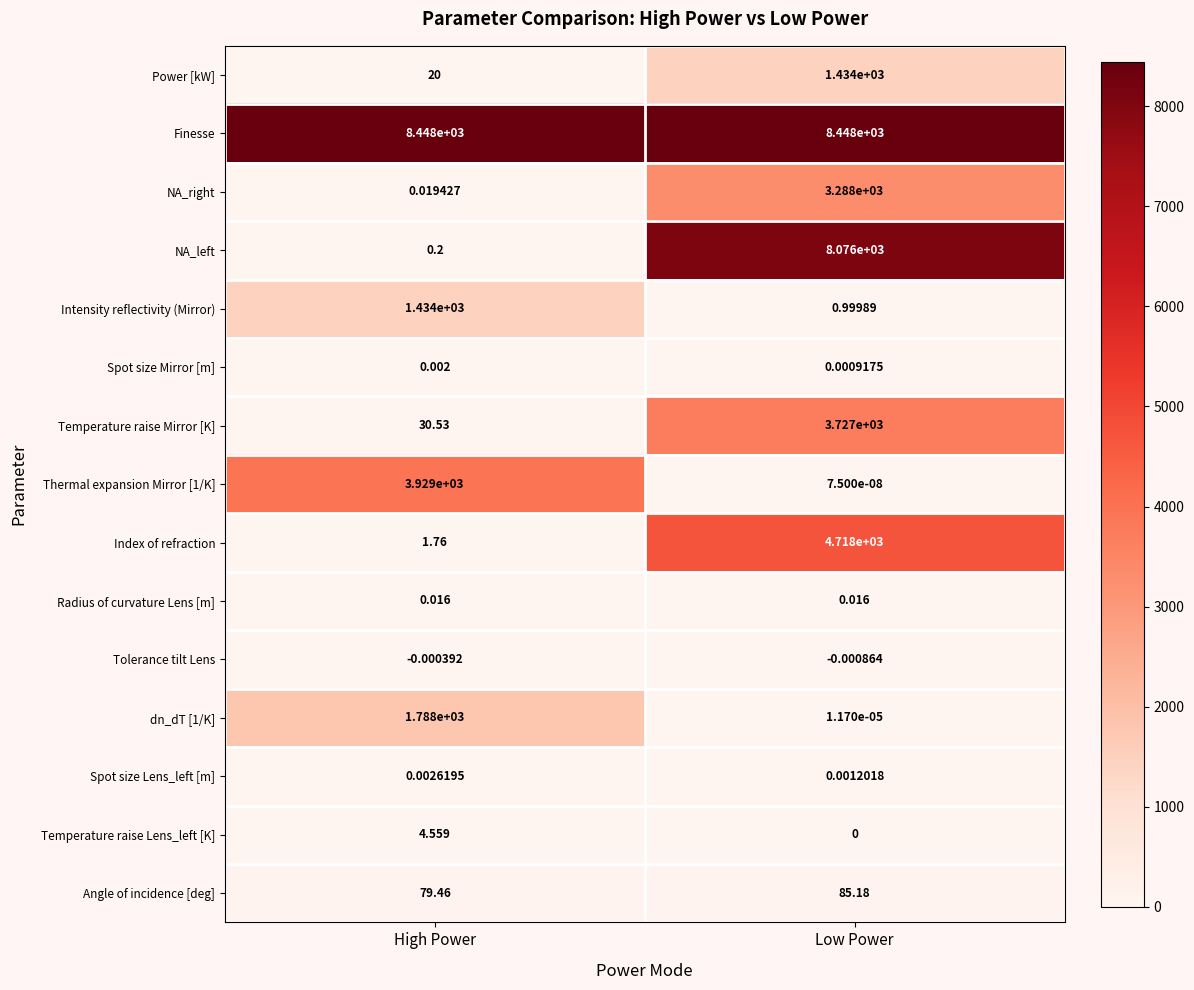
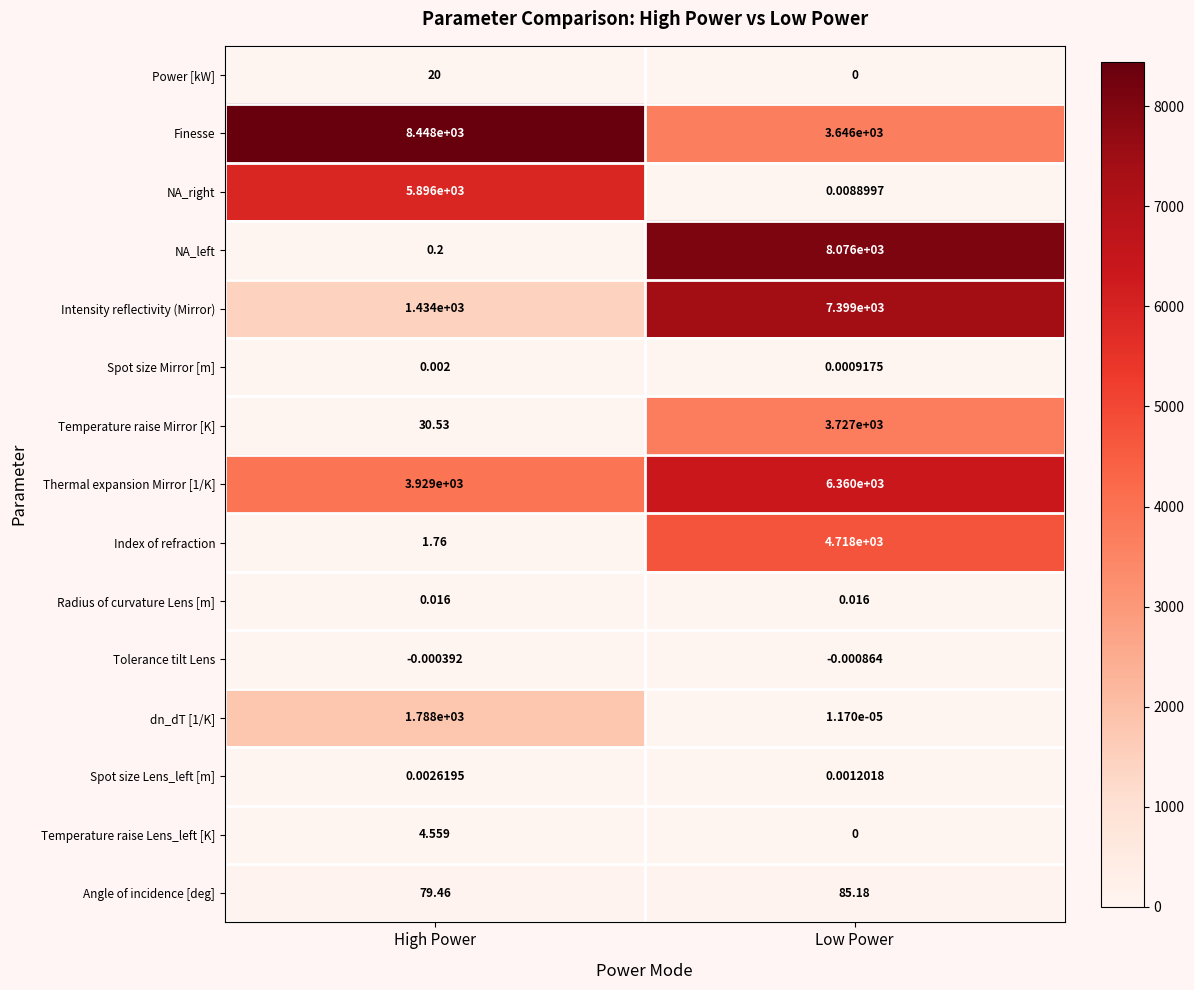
  {
    "Power [kW]": {
      "High Power": "20",
-     "Low Power": "1.434e+03"
+     "Low Power": "0"
    },
    "Finesse": {
      "High Power": "8.448e+03",
-     "Low Power": "8.448e+03"
+     "Low Power": "3.646e+03"
    },
    "NA_right": {
-     "High Power": "0.019427",
-     "Low Power": "3.288e+03"
+     "High Power": "5.896e+03",
+     "Low Power": "0.0088997"
    },
    "NA_left": {
      "High Power": "0.2",
      "Low Power": "8.076e+03"
    },
    "Intensity reflectivity (Mirror)": {
      "High Power": "1.434e+03",
-     "Low Power": "0.99989"
+     "Low Power": "7.399e+03"
    },
    "Spot size Mirror [m]": {
      "High Power": "0.002",
      "Low Power": "0.0009175"
    },
    "Temperature raise Mirror [K]": {
      "High Power": "30.53",
      "Low Power": "3.727e+03"
    },
    "Thermal expansion Mirror [1/K]": {
      "High Power": "3.929e+03",
-     "Low Power": "7.500e-08"
+     "Low Power": "6.360e+03"
    },
    "Index of refraction": {
      "High Power": "1.76",
      "Low Power": "4.718e+03"
    },
    "Radius of curvature Lens [m]": {
      "High Power": "0.016",
      "Low Power": "0.016"
    },
    "Tolerance tilt Lens": {
      "High Power": "-0.000392",
      "Low Power": "-0.000864"
    },
    "dn_dT [1/K]": {
      "High Power": "1.788e+03",
      "Low Power": "1.170e-05"
    },
    "Spot size Lens_left [m]": {
      "High Power": "0.0026195",
      "Low Power": "0.0012018"
    },
    "Temperature raise Lens_left [K]": {
      "High Power": "4.559",
      "Low Power": "0"
    },
    "Angle of incidence [deg]": {
      "High Power": "79.46",
      "Low Power": "85.18"
    }
  }
